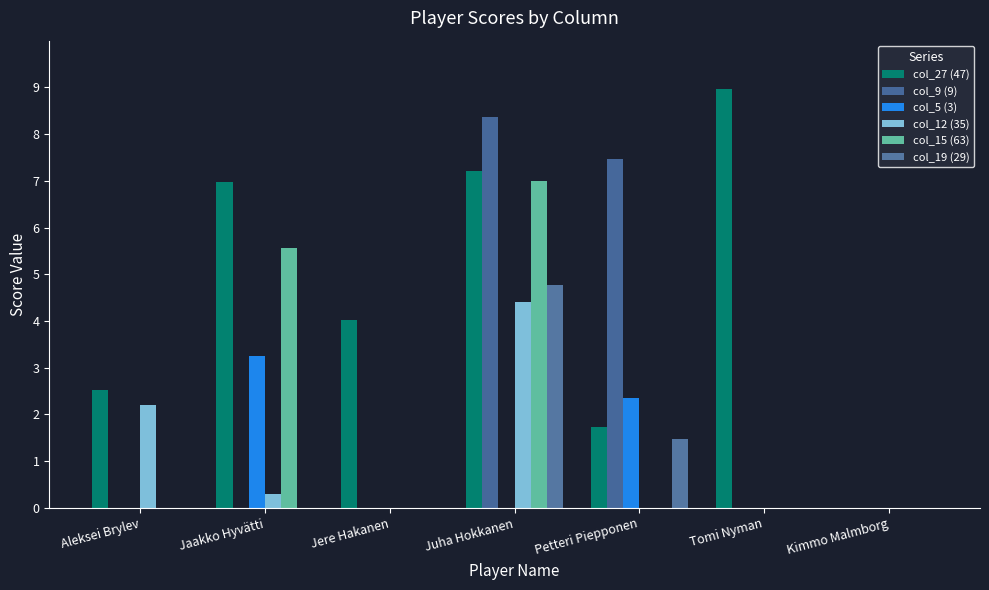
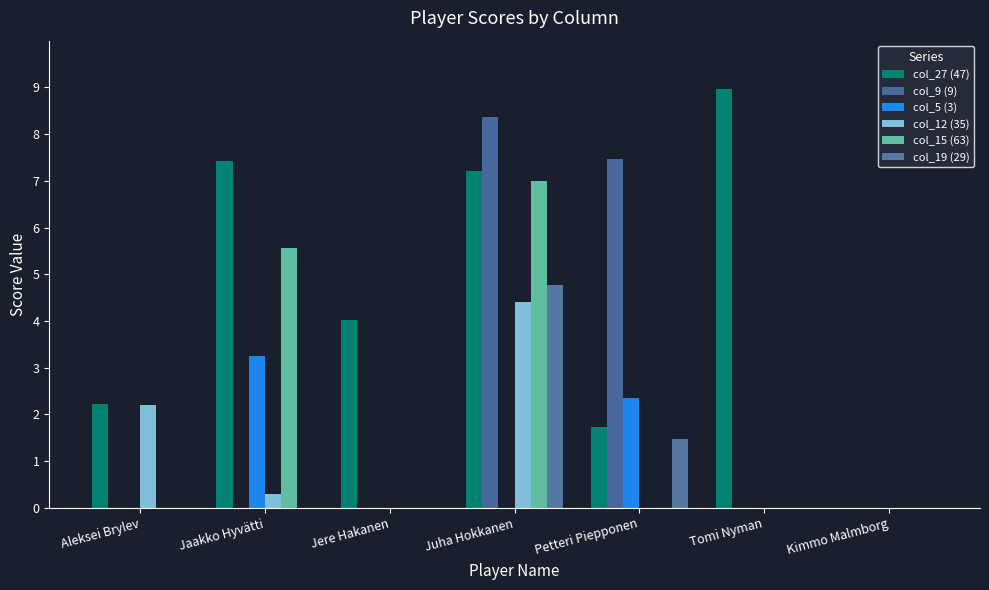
  {
    "col_27 (47)": {
-     "Aleksei Brylev": 2.5,
-     "Jaakko Hyvätti": 7.0,
+     "Aleksei Brylev": 2.2,
+     "Jaakko Hyvätti": 7.4,
      "Jere Hakanen": 4.0,
      "Juha Hokkanen": 7.2,
      "Petteri Piepponen": 1.7,
      "Tomi Nyman": 9.0,
      "Kimmo Malmborg": 0.0
    },
    "col_5 (3)": {
      "Aleksei Brylev": 0.0,
      "Jaakko Hyvätti": 3.2,
      "Jere Hakanen": 0.0,
      "Juha Hokkanen": 0.0,
      "Petteri Piepponen": 2.3,
      "Tomi Nyman": 0.0,
      "Kimmo Malmborg": 0.0
    },
    "col_12 (35)": {
      "Aleksei Brylev": 2.2,
      "Jaakko Hyvätti": 0.3,
      "Jere Hakanen": 0.0,
      "Juha Hokkanen": 4.4,
      "Petteri Piepponen": 0.0,
      "Tomi Nyman": 0.0,
      "Kimmo Malmborg": 0.0
    },
    "col_15 (63)": {
      "Aleksei Brylev": 0.0,
      "Jaakko Hyvätti": 5.6,
      "Jere Hakanen": 0.0,
      "Juha Hokkanen": 7.0,
      "Petteri Piepponen": 0.0,
      "Tomi Nyman": 0.0,
      "Kimmo Malmborg": 0.0
    }
  }
